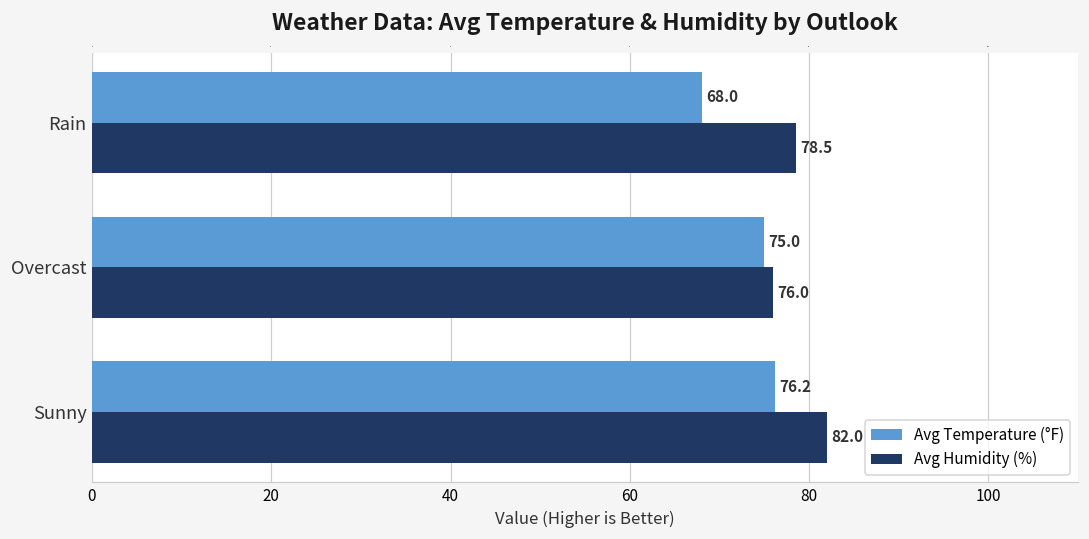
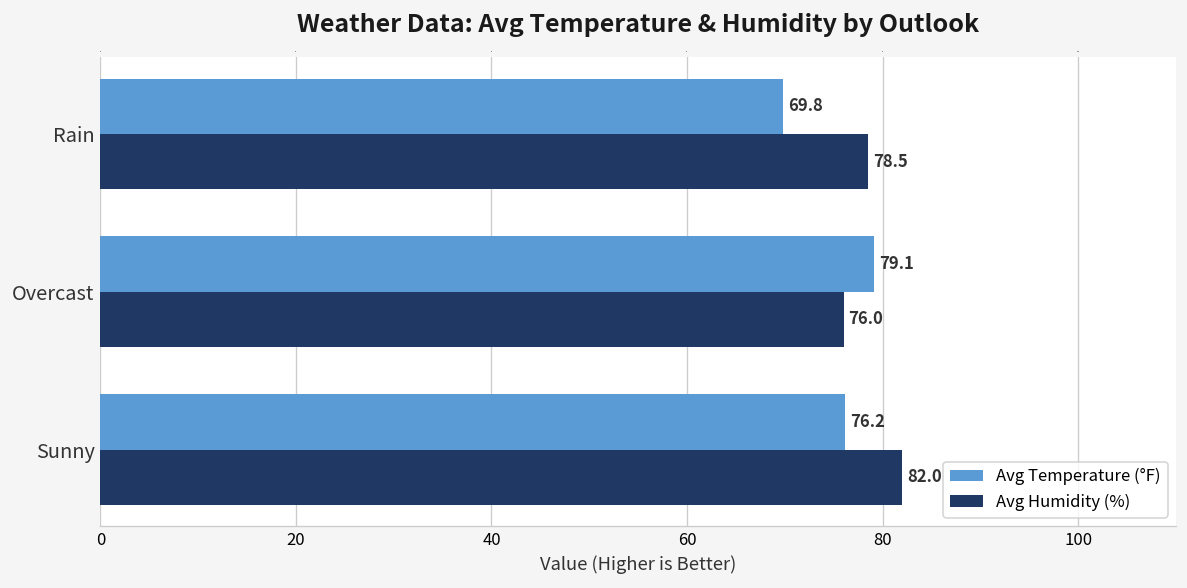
  {
    "Avg Temperature (°F)": {
-     "Rain": 68.0,
-     "Overcast": 75.0,
+     "Rain": 69.8,
+     "Overcast": 79.1,
      "Sunny": 76.2
    },
    "Avg Humidity (%)": {
      "Rain": 78.5,
      "Overcast": 76.0,
      "Sunny": 82.0
    }
  }
